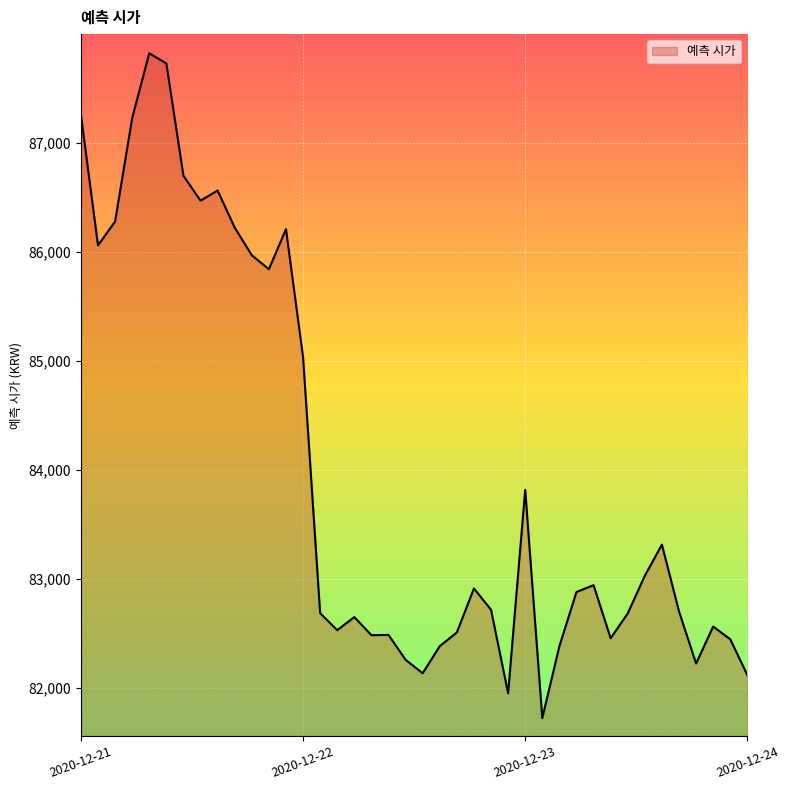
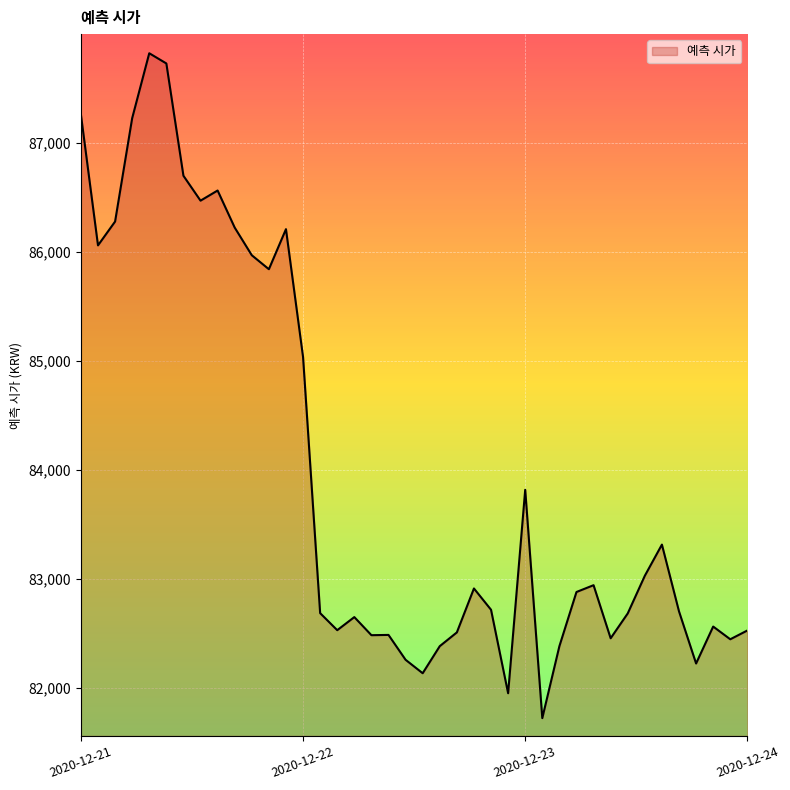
  {
    "2020-12-21": "87,260",
    "2020-12-22": "85,030",
    "2020-12-23": "83,820",
-   "2020-12-24": "82,110"
+   "2020-12-24": "82,520"
  }
